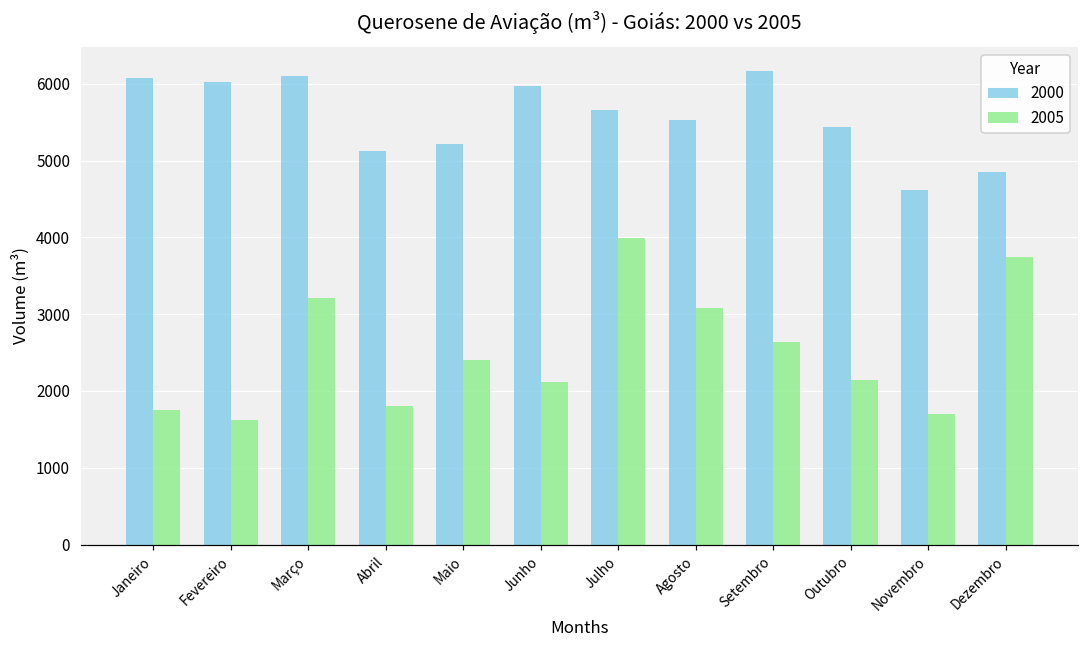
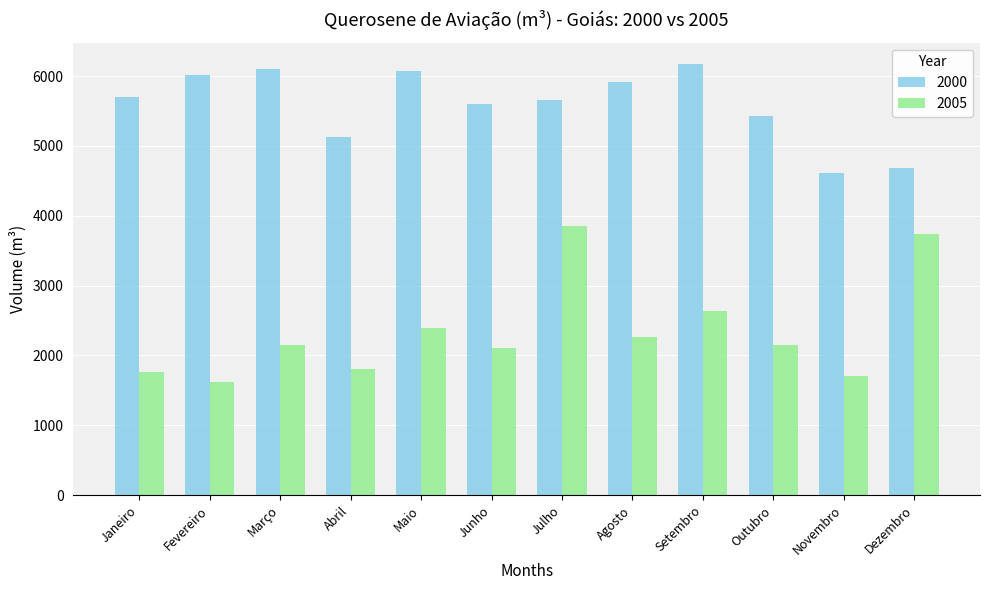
  {
    "2000": {
-     "Janeiro": 6100,
+     "Janeiro": 5700,
      "Fevereiro": 6000,
      "Março": 6100,
      "Abril": 5100,
-     "Maio": 5200,
-     "Junho": 6000,
+     "Maio": 6100,
+     "Junho": 5600,
      "Julho": 5700,
-     "Agosto": 5500,
+     "Agosto": 5900,
      "Setembro": 6200,
      "Outubro": 5400,
      "Novembro": 4600,
-     "Dezembro": 4900
+     "Dezembro": 4700
    },
    "2005": {
      "Janeiro": 1800,
      "Fevereiro": 1600,
-     "Março": 3200,
+     "Março": 2200,
      "Abril": 1800,
      "Maio": 2400,
      "Junho": 2100,
-     "Julho": 4000,
-     "Agosto": 3100,
+     "Julho": 3900,
+     "Agosto": 2300,
      "Setembro": 2600,
      "Outubro": 2100,
      "Novembro": 1700,
      "Dezembro": 3700
    }
  }
